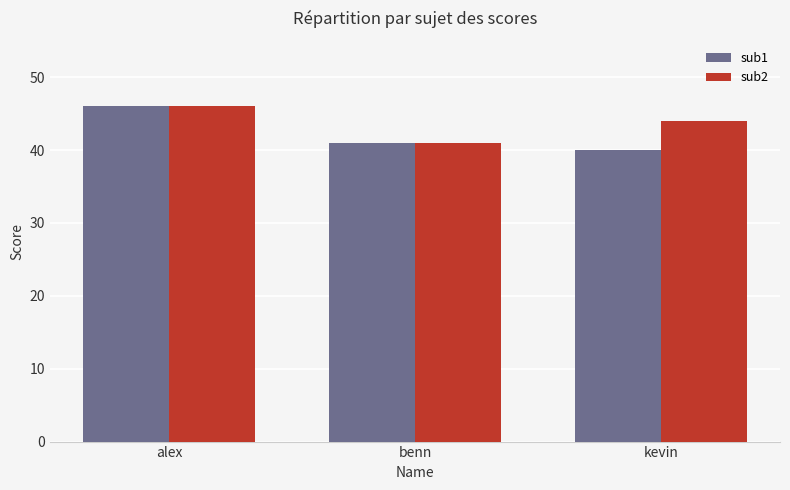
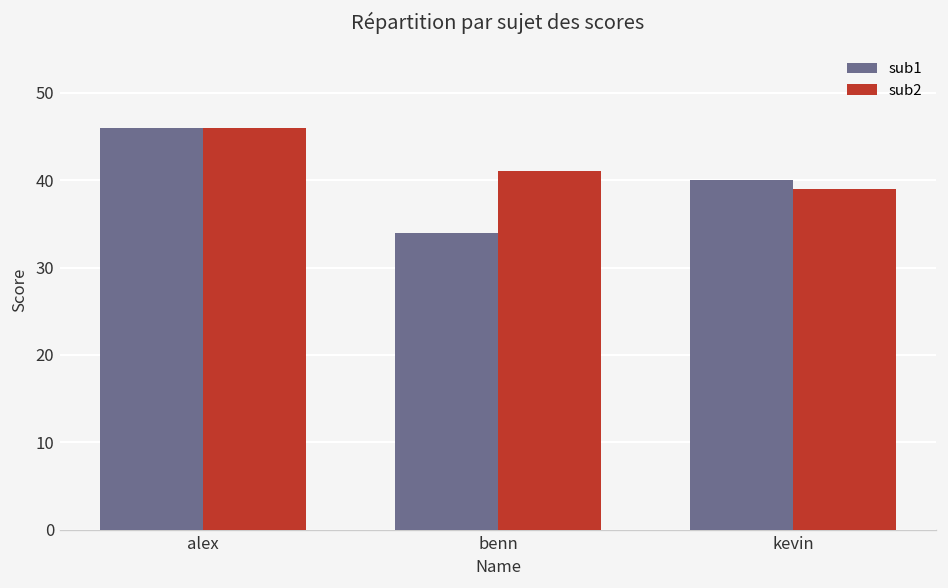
  {
    "sub1": {
      "alex": 46,
-     "benn": 41,
+     "benn": 34,
      "kevin": 40
    },
    "sub2": {
      "alex": 46,
      "benn": 41,
-     "kevin": 44
+     "kevin": 39
    }
  }
